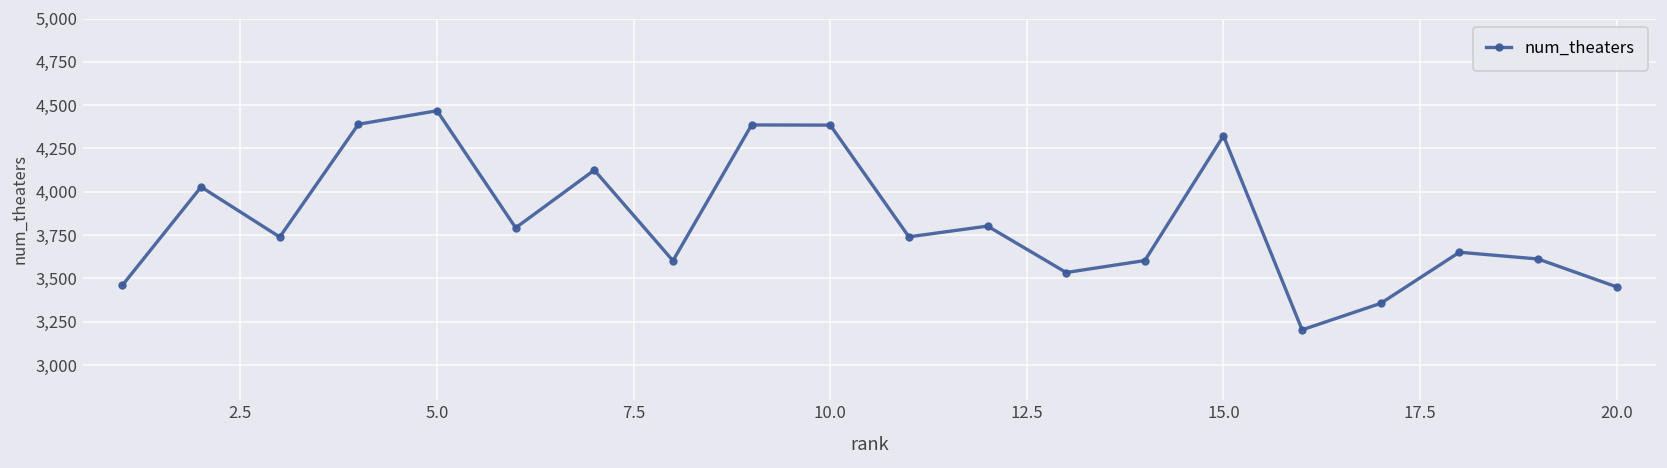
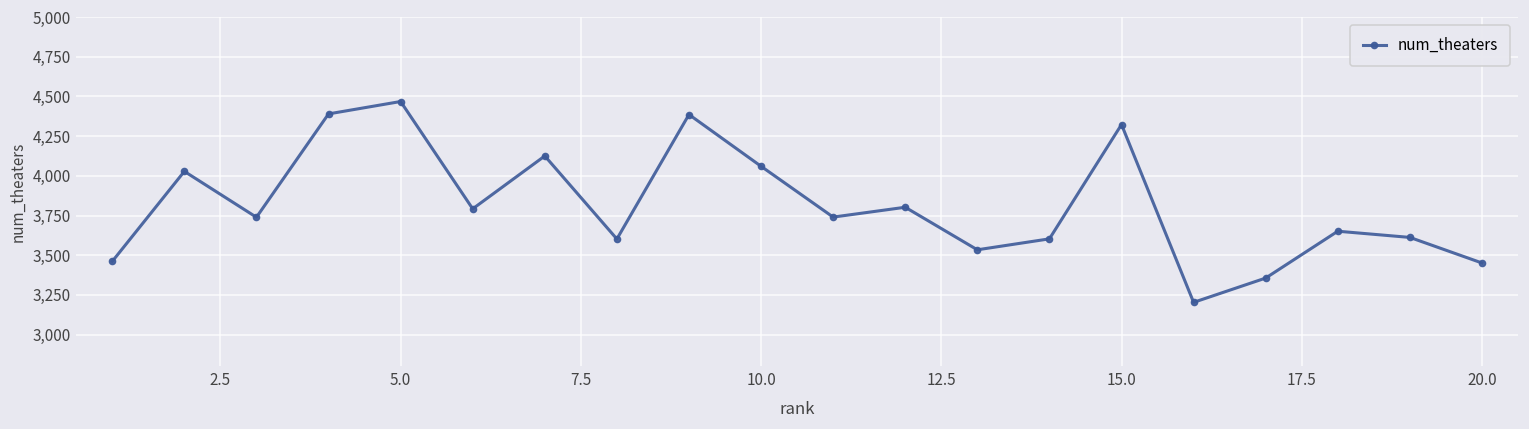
  {
    "5.0": "4,470",
-   "10.0": "4,390",
+   "10.0": "4,060",
    "15.0": "4,320",
    "20.0": "3,450"
  }
